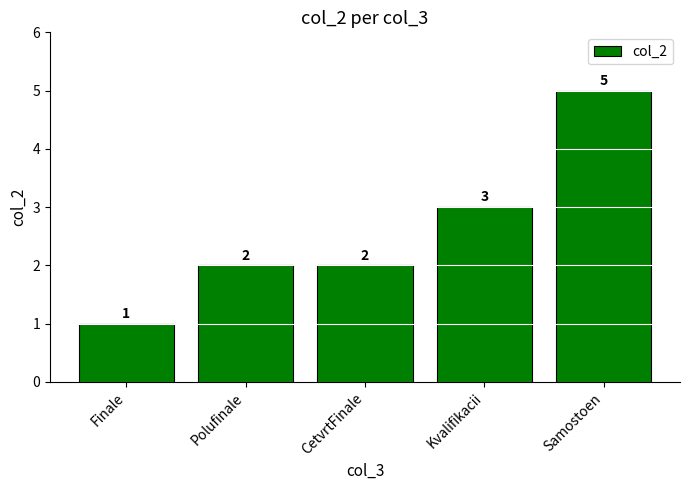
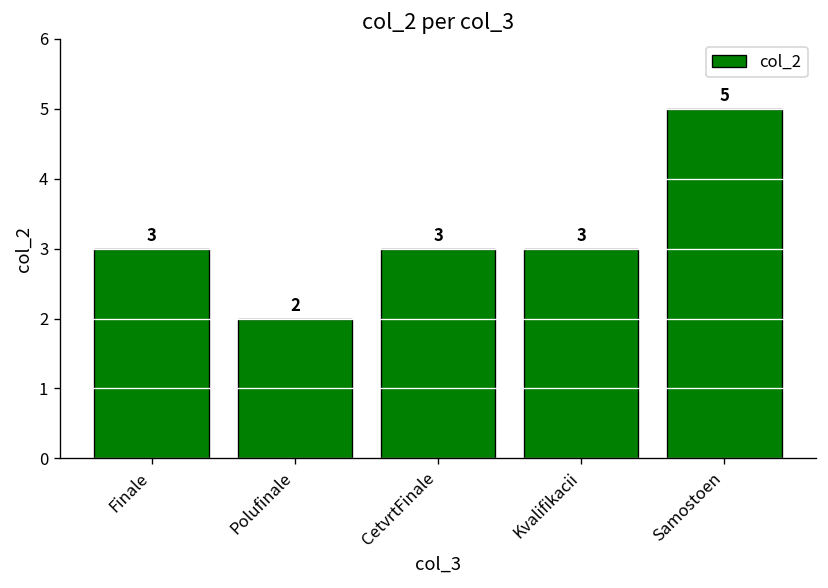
  {
-   "Finale": 1,
+   "Finale": 3,
    "Polufinale": 2,
-   "CetvrtFinale": 2,
+   "CetvrtFinale": 3,
    "Kvalifikacii": 3,
    "Samostoen": 5
  }
